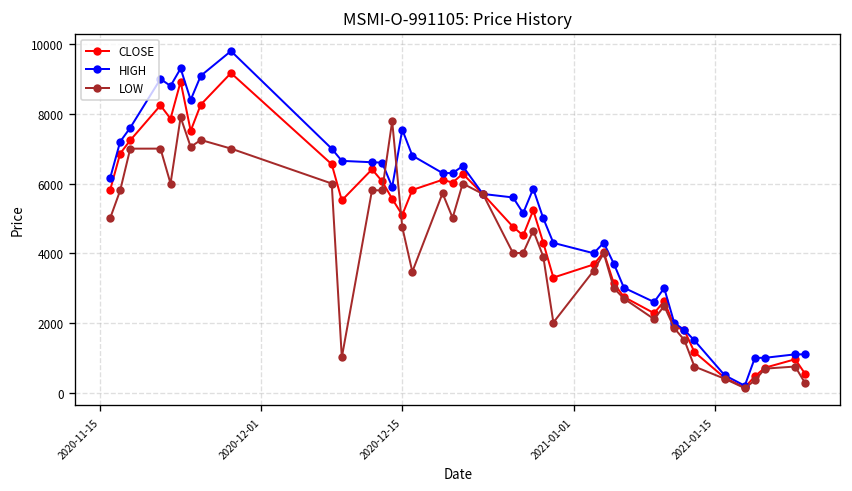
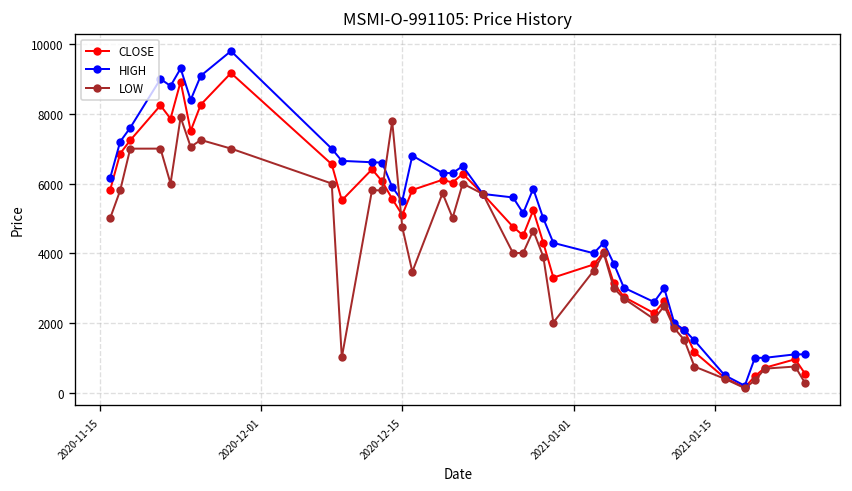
  {
    "CLOSE": {
      "2020-12-15": 5100
    },
    "HIGH": {
-     "2020-12-15": 7500
+     "2020-12-15": 5500
    },
    "LOW": {
      "2020-12-15": 4800
    }
  }
